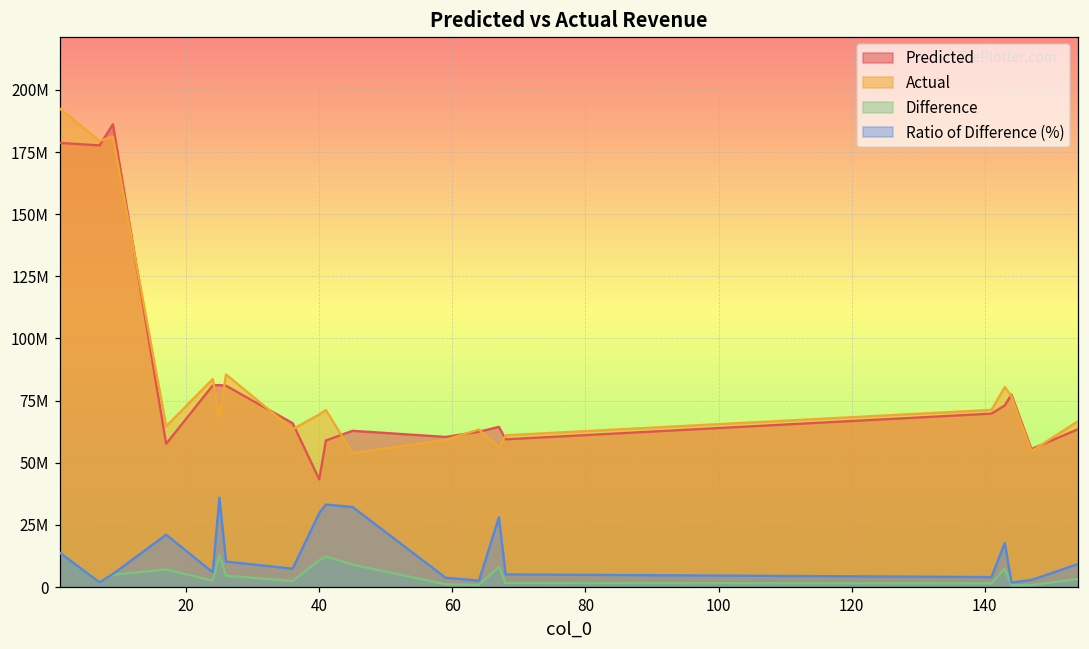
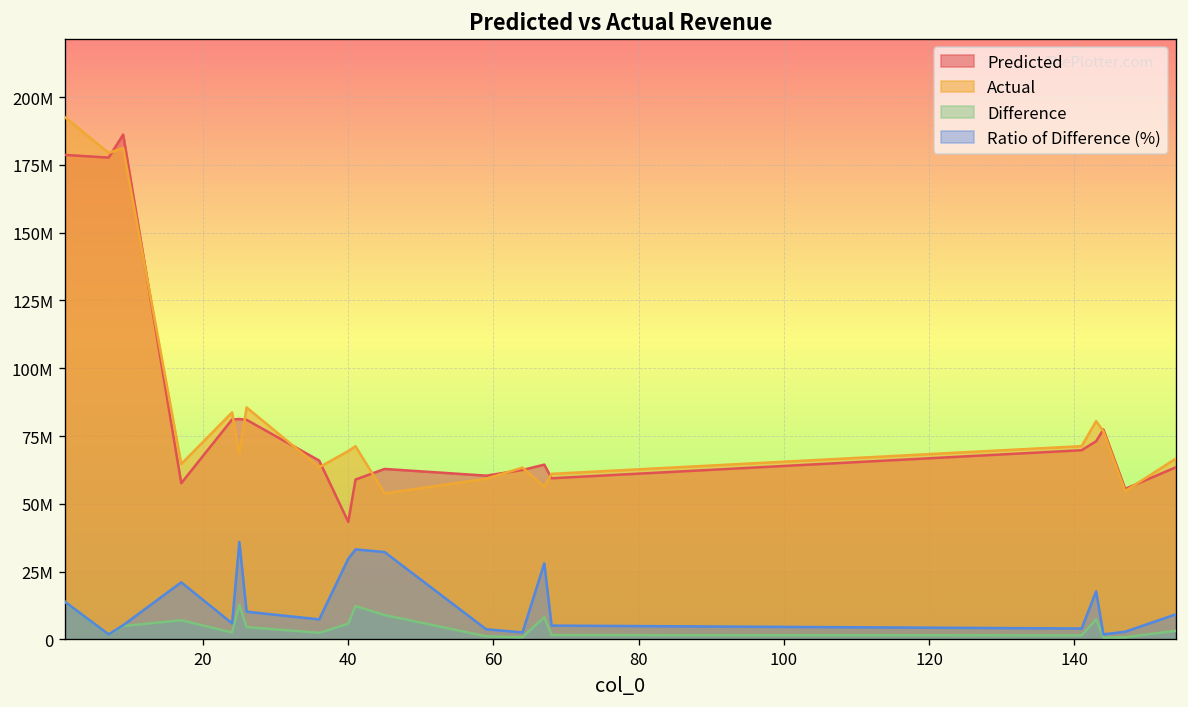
  {
    "Predicted": {
      "40": 43000000
    },
    "Actual": {
      "40": 69000000
    },
    "Difference": {
-     "40": 11000000
+     "40": 6000000
    },
    "Ratio of Difference (%)": {
      "40": 30000000
    }
  }
